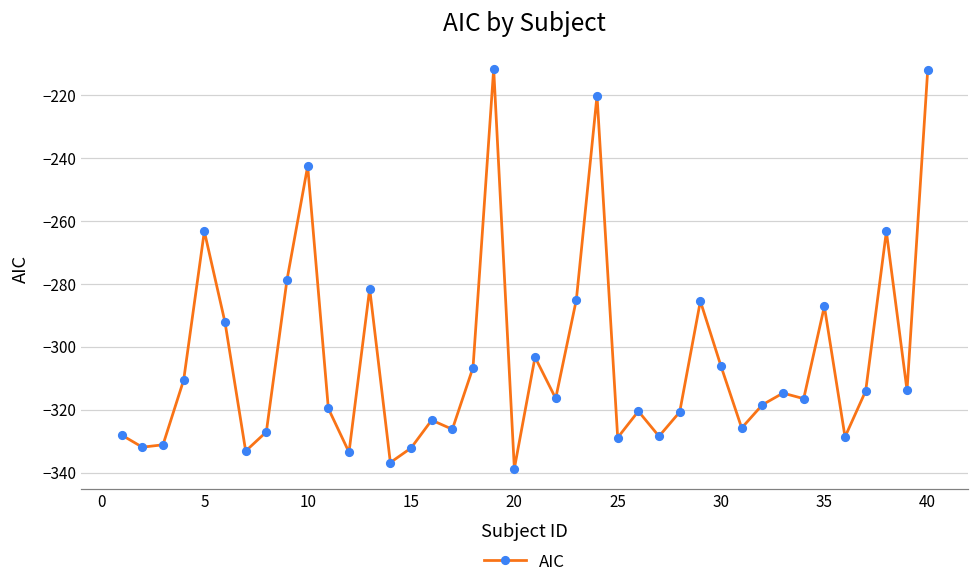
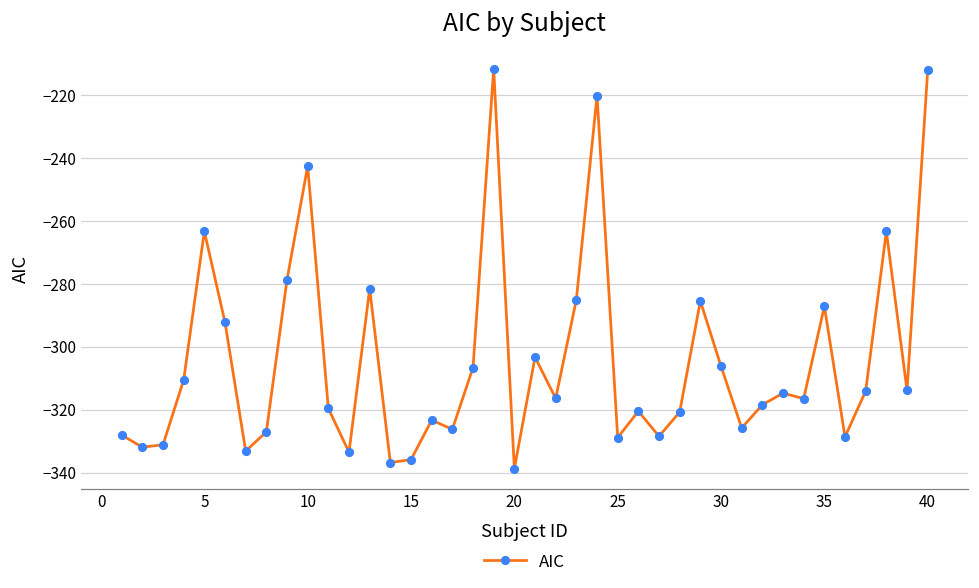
  {
    "5": -263,
    "10": -243,
-   "15": -332,
+   "15": -336,
    "20": -339,
    "25": -329,
    "30": -306,
    "35": -287,
    "40": -212
  }
